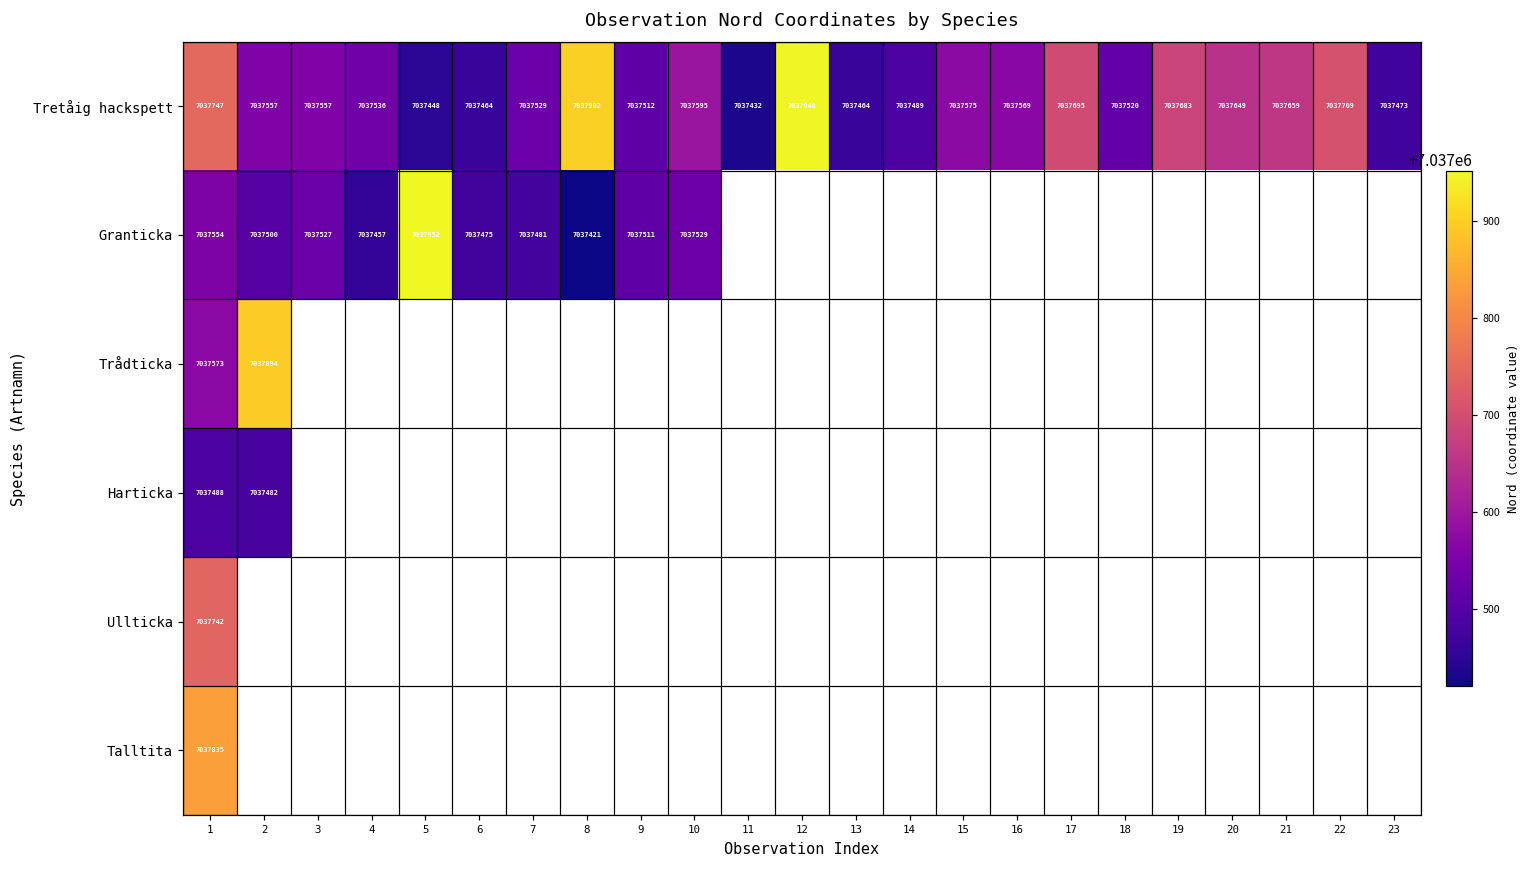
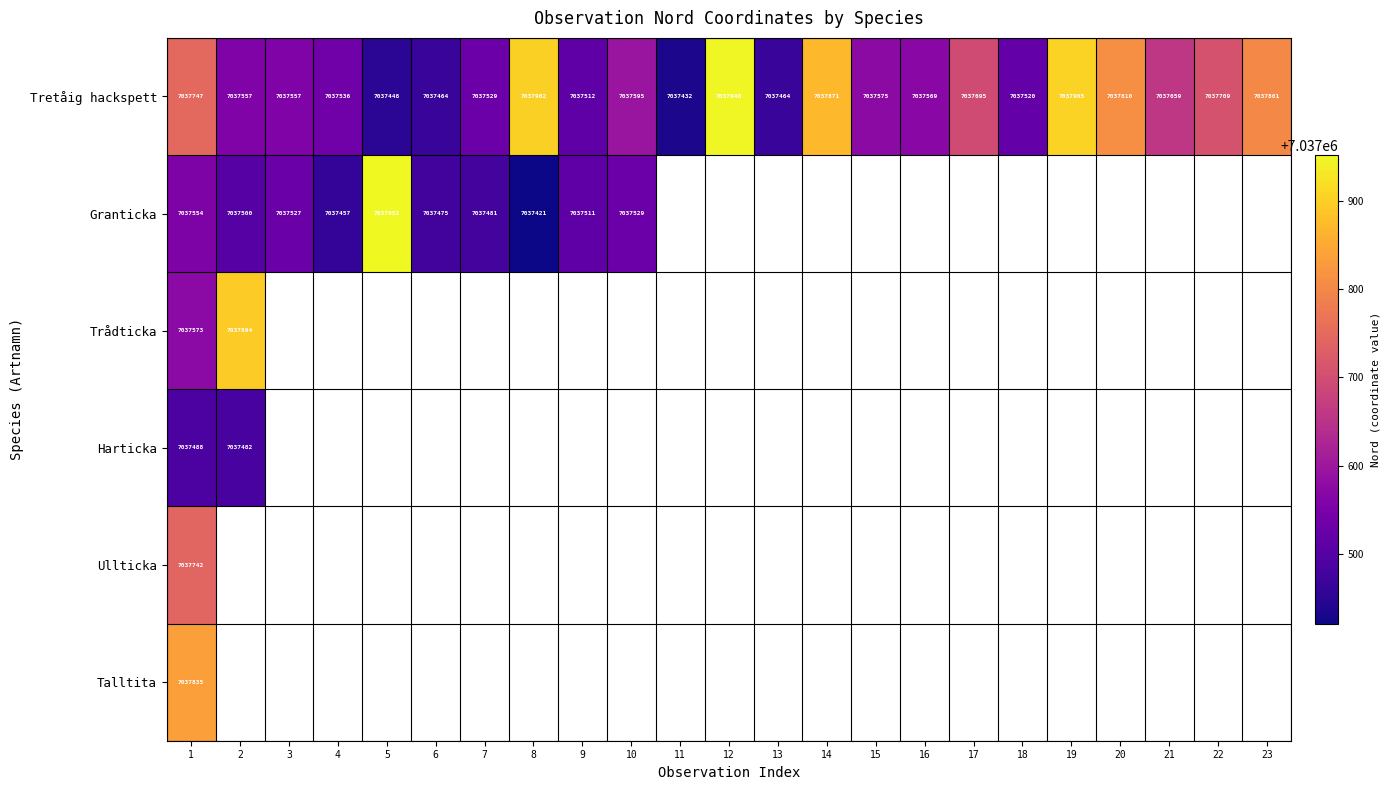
  {
    "Tretåig hackspett": {
      "1": 7037747,
      "2": 7037557,
      "3": 7037557,
      "4": 7037536,
      "5": 7037448,
      "6": 7037464,
      "7": 7037529,
      "8": 7037902,
      "9": 7037512,
      "10": 7037595,
      "11": 7037432,
      "12": 7037948,
      "13": 7037464,
-     "14": 7037489,
+     "14": 7037871,
      "15": 7037575,
      "16": 7037569,
      "17": 7037695,
      "18": 7037520,
-     "19": 7037683,
-     "20": 7037649,
+     "19": 7037905,
+     "20": 7037810,
      "21": 7037659,
      "22": 7037709,
-     "23": 7037473
+     "23": 7037801
    },
    "Granticka": {
      "1": 7037554,
      "2": 7037500,
      "3": 7037527,
      "4": 7037457,
      "5": 7037952,
      "6": 7037475,
      "7": 7037481,
      "8": 7037421,
      "9": 7037511,
      "10": 7037529
    },
    "Trådticka": {
      "1": 7037573,
      "2": 7037894
    },
    "Harticka": {
      "1": 7037488,
      "2": 7037482
    },
    "Ullticka": {
      "1": 7037742
    },
    "Talltita": {
      "1": 7037835
    }
  }
